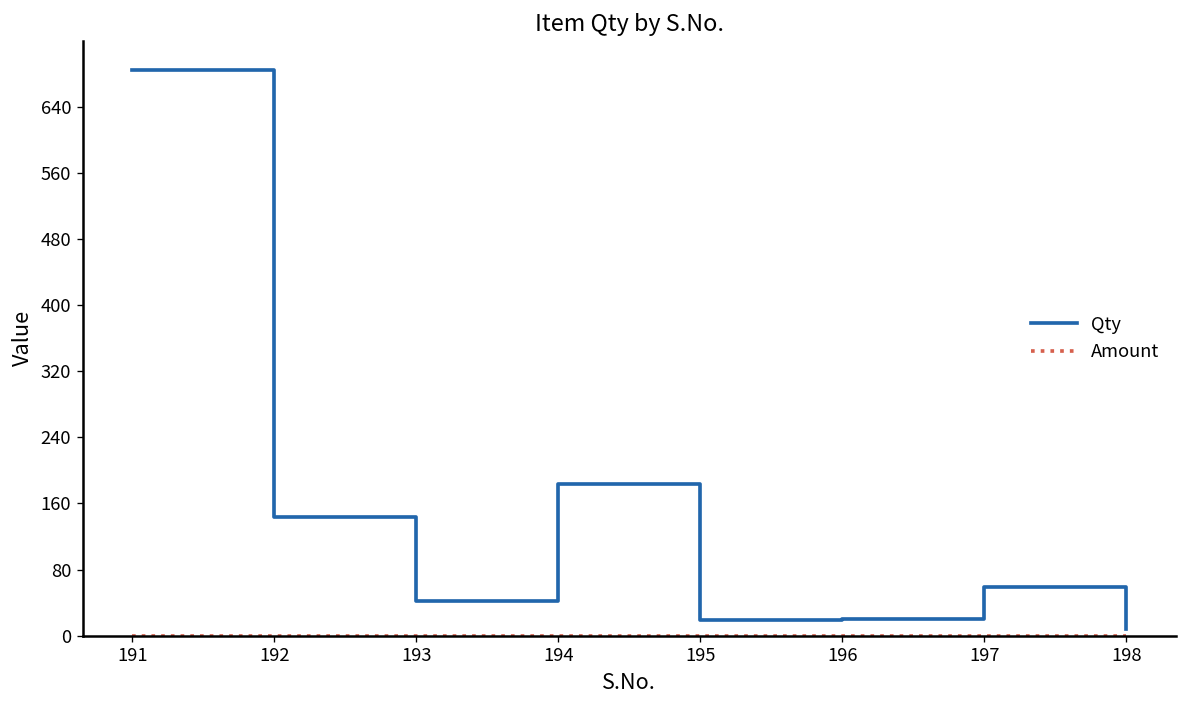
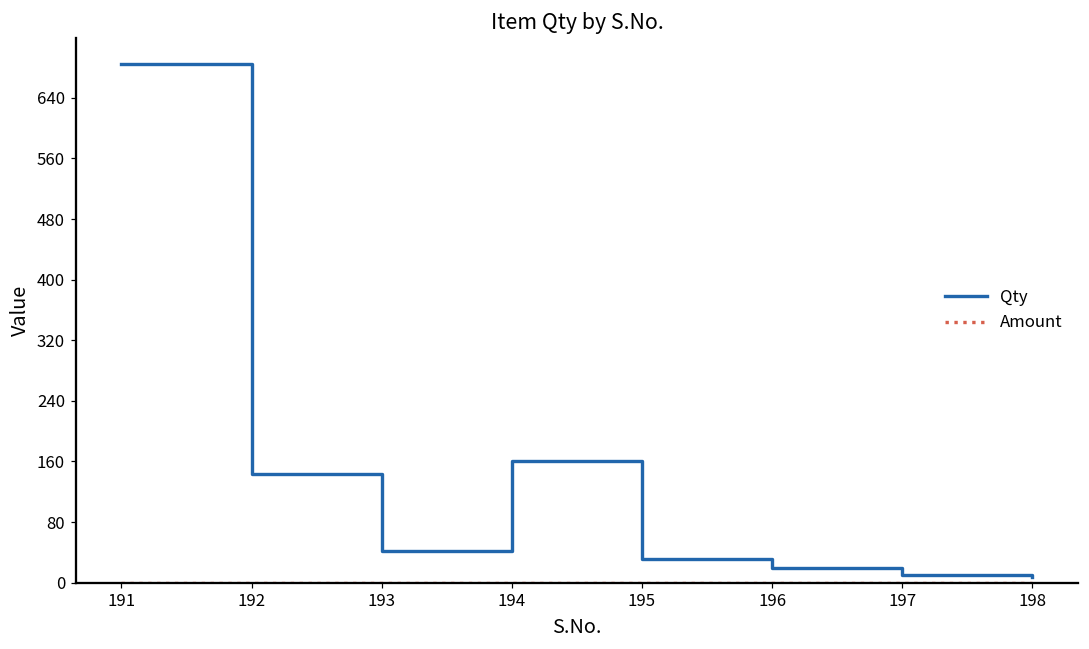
  {
    "Qty": {
      "191": 690,
      "192": 140,
      "193": 40,
-     "194": 180,
-     "195": 20,
+     "194": 160,
+     "195": 30,
      "196": 20,
-     "197": 60,
+     "197": 10,
      "198": 10
    },
    "Amount": {
      "191": 0,
      "192": 0,
      "193": 0,
      "194": 0,
      "195": 0,
      "196": 0,
      "197": 0,
      "198": 0
    }
  }
